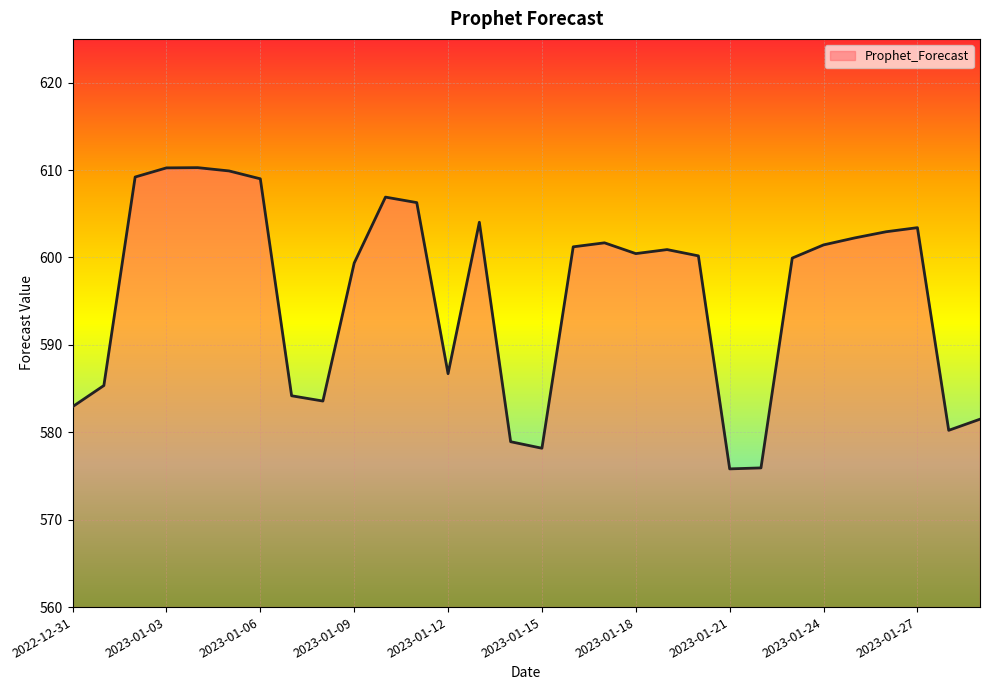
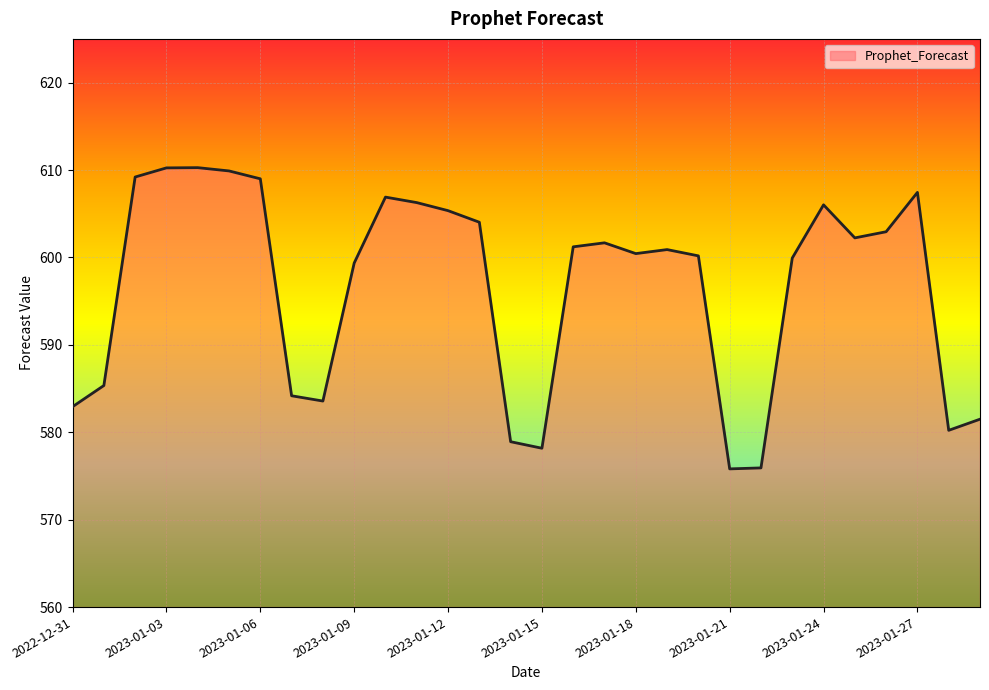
  {
    "2022-12-31": 583,
    "2023-01-03": 610,
    "2023-01-06": 609,
    "2023-01-09": 599,
-   "2023-01-12": 587,
+   "2023-01-12": 605,
    "2023-01-15": 578,
    "2023-01-18": 600,
    "2023-01-21": 576,
-   "2023-01-24": 601,
-   "2023-01-27": 603
+   "2023-01-24": 606,
+   "2023-01-27": 607
  }
